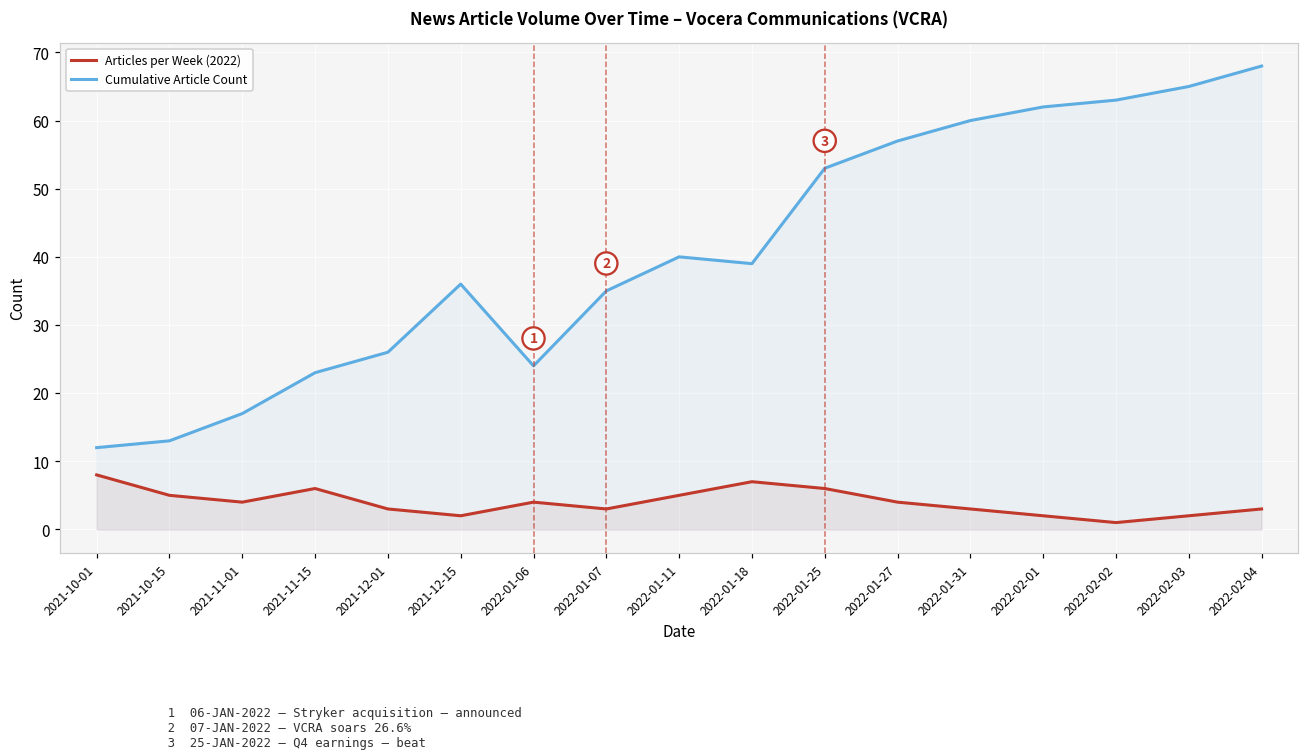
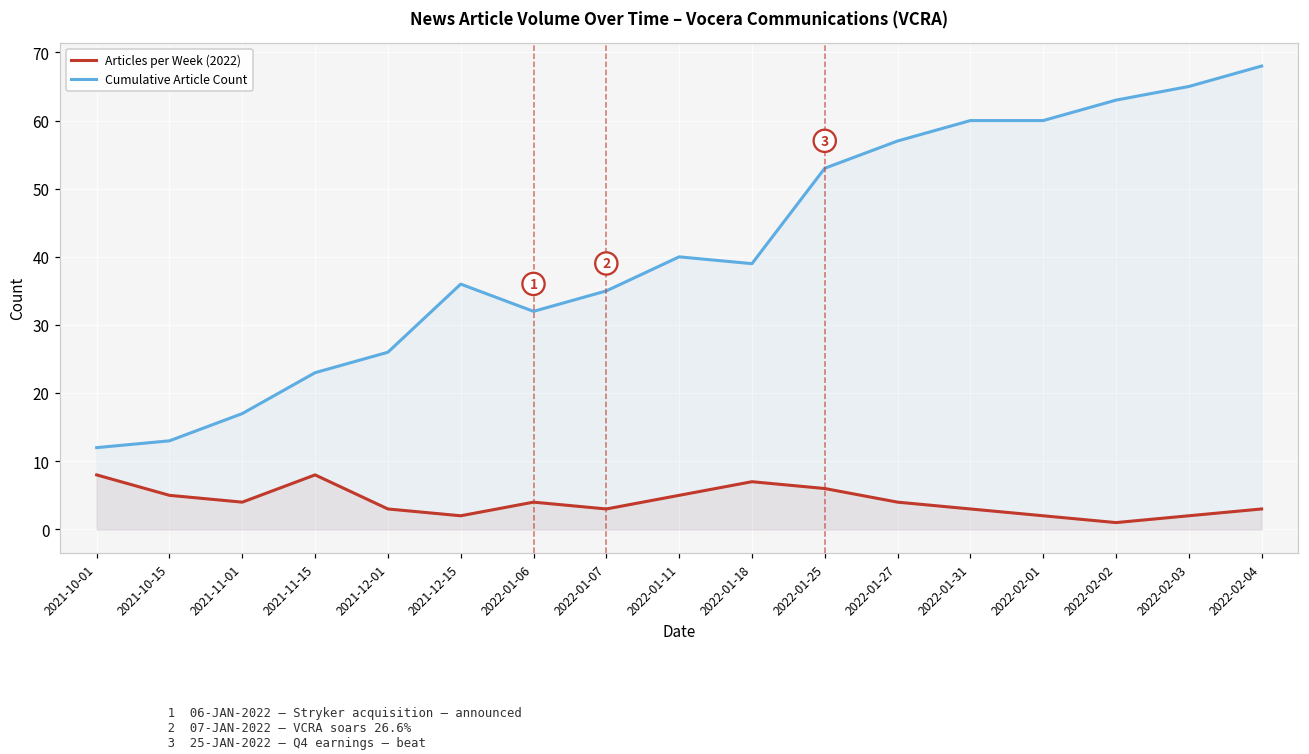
  {
    "Articles per Week (2022)": {
      "2021-10-01": 8,
      "2021-10-15": 5,
      "2021-11-01": 4,
-     "2021-11-15": 6,
+     "2021-11-15": 8,
      "2021-12-01": 3,
      "2021-12-15": 2,
      "2022-01-06": 4,
      "2022-01-07": 3,
      "2022-01-11": 5,
      "2022-01-18": 7,
      "2022-01-25": 6,
      "2022-01-27": 4,
      "2022-01-31": 3,
      "2022-02-01": 2,
      "2022-02-02": 1,
      "2022-02-03": 2,
      "2022-02-04": 3
    },
    "Cumulative Article Count": {
      "2021-10-01": 12,
      "2021-10-15": 13,
      "2021-11-01": 17,
      "2021-11-15": 23,
      "2021-12-01": 26,
      "2021-12-15": 36,
-     "2022-01-06": 24,
+     "2022-01-06": 32,
      "2022-01-11": 40,
      "2022-01-18": 39,
      "2022-01-27": 57,
      "2022-01-31": 60,
-     "2022-02-01": 62,
+     "2022-02-01": 60,
      "2022-02-02": 63,
      "2022-02-03": 65,
      "2022-02-04": 68
    }
  }
